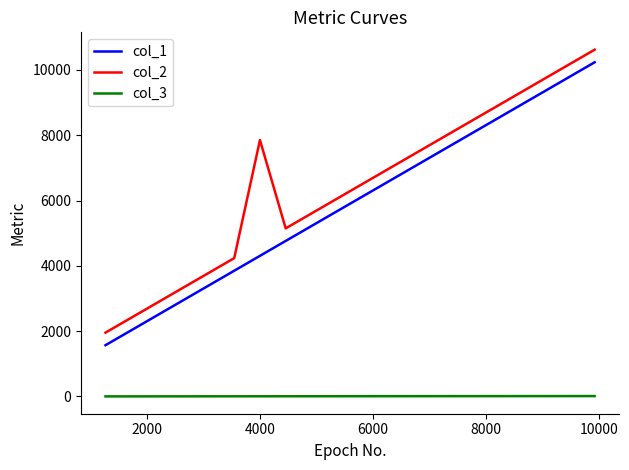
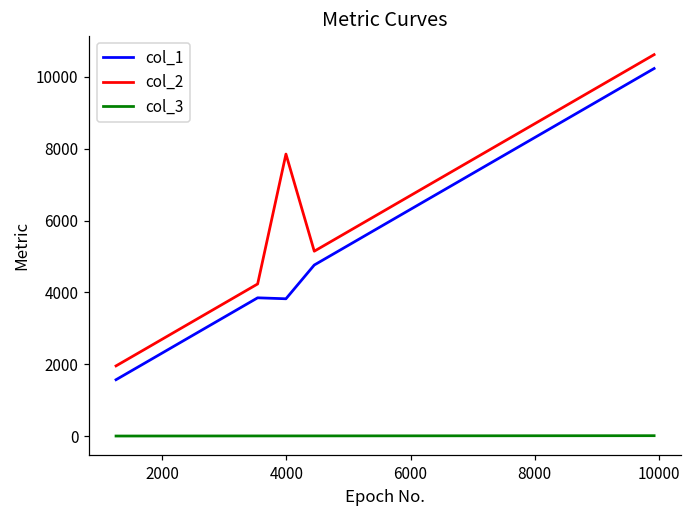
  {
    "col_1": {
-     "4000": 4300
+     "4000": 3800
    },
    "col_2": {
      "4000": 7900
    },
    "col_3": {
      "4000": 0
    }
  }
